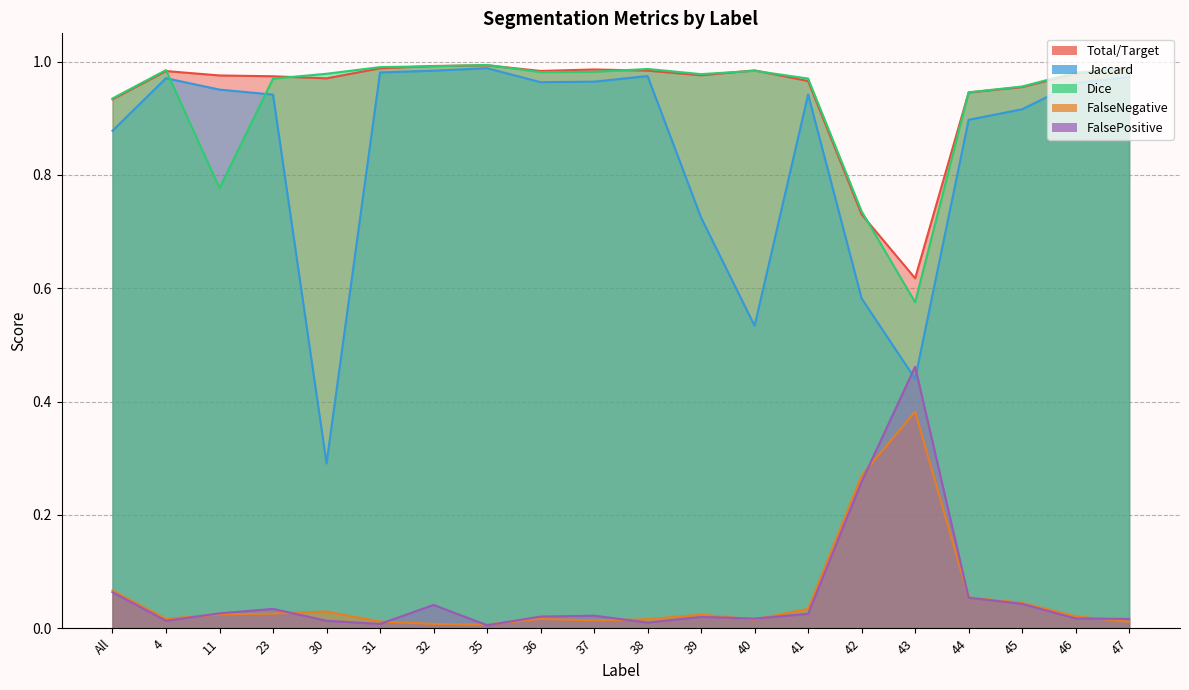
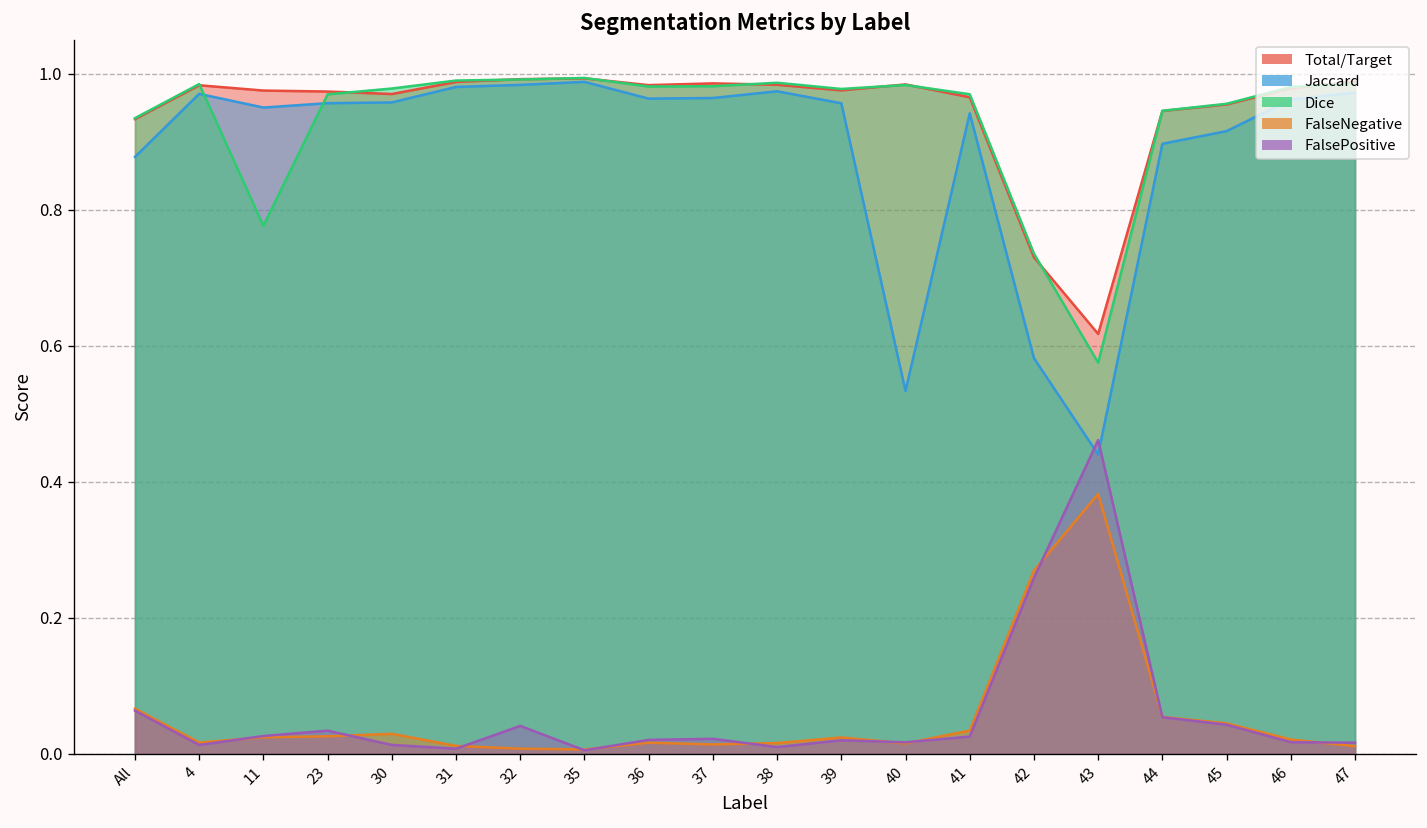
  {
    "Jaccard": {
      "All": 0.88,
      "4": 0.97,
      "11": 0.95,
-     "23": 0.94,
-     "30": 0.29,
+     "23": 0.96,
+     "30": 0.96,
      "31": 0.98,
      "32": 0.98,
      "35": 0.99,
      "36": 0.96,
      "37": 0.96,
      "38": 0.97,
-     "39": 0.72,
+     "39": 0.96,
      "40": 0.53,
      "41": 0.94,
      "42": 0.58,
      "43": 0.44,
      "44": 0.90,
      "45": 0.92
    },
    "Dice": {
      "11": 0.78,
      "30": 0.98,
      "42": 0.74,
      "43": 0.58
    },
    "FalsePositive": {
      "23": 0.03,
      "30": 0.01,
      "32": 0.04,
      "37": 0.02,
      "38": 0.01,
      "41": 0.03,
      "42": 0.26,
      "43": 0.46,
      "47": 0.02
    }
  }
